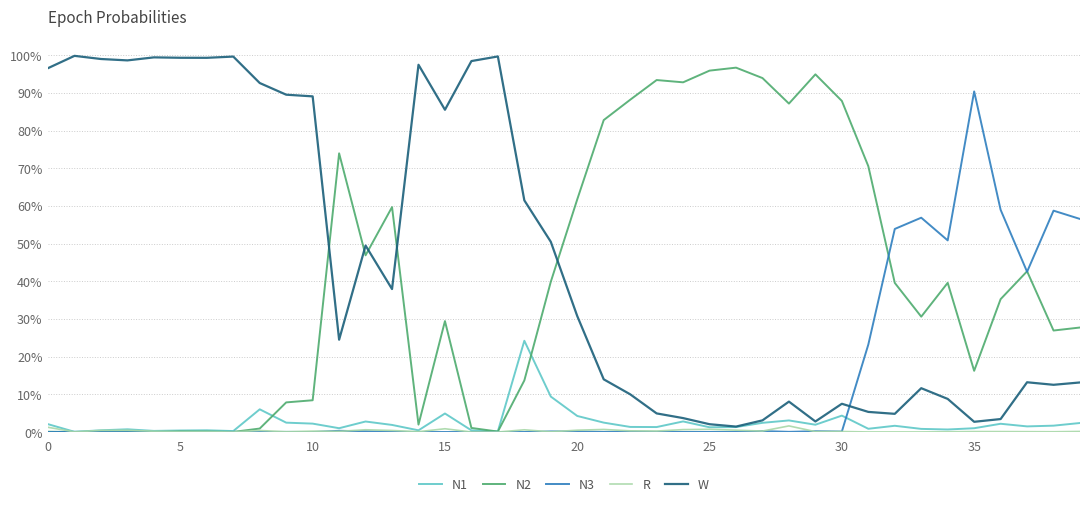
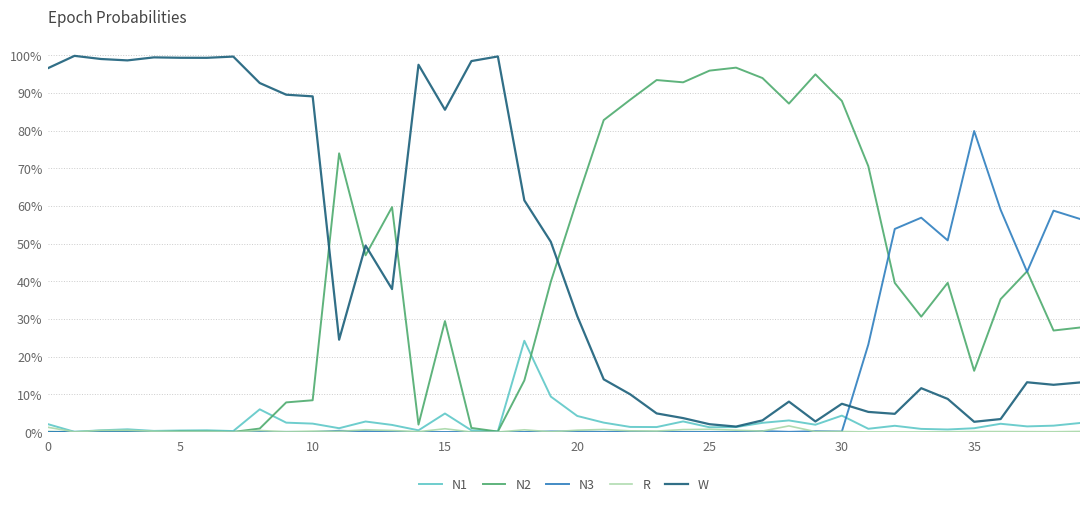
  {
    "N1": {
      "0": "2%",
      "10": "2%",
      "15": "5%",
      "20": "4%",
      "30": "4%",
      "35": "1%"
    },
    "N2": {
      "10": "8%",
      "15": "29%",
      "20": "62%",
      "25": "96%",
      "30": "88%",
      "35": "16%"
    },
    "N3": {
      "15": "0%",
      "25": "0%",
-     "35": "90%"
+     "35": "80%"
    },
    "R": {
      "0": "1%",
      "15": "1%",
      "35": "0%"
    },
    "W": {
      "0": "97%",
      "5": "99%",
      "10": "89%",
      "15": "86%",
      "20": "31%",
      "25": "2%",
      "30": "8%",
      "35": "3%"
    }
  }
